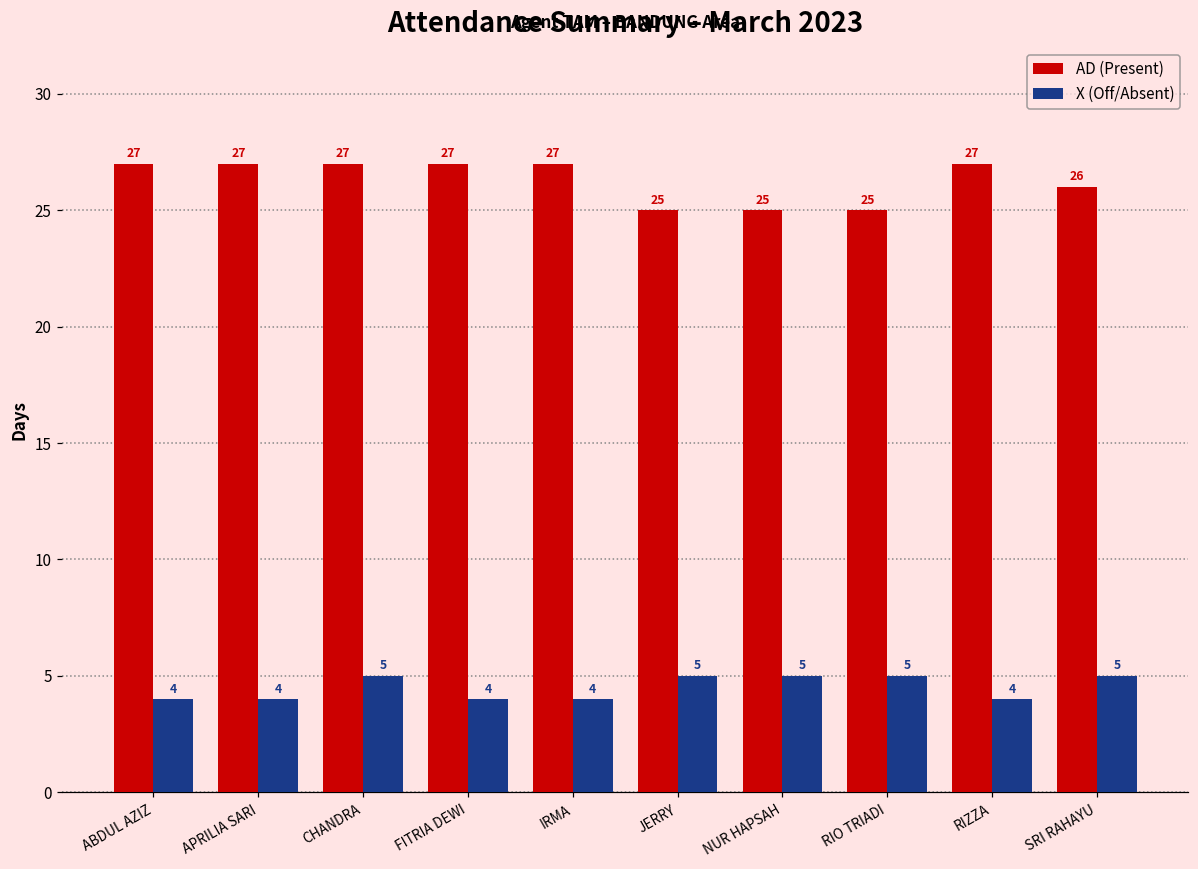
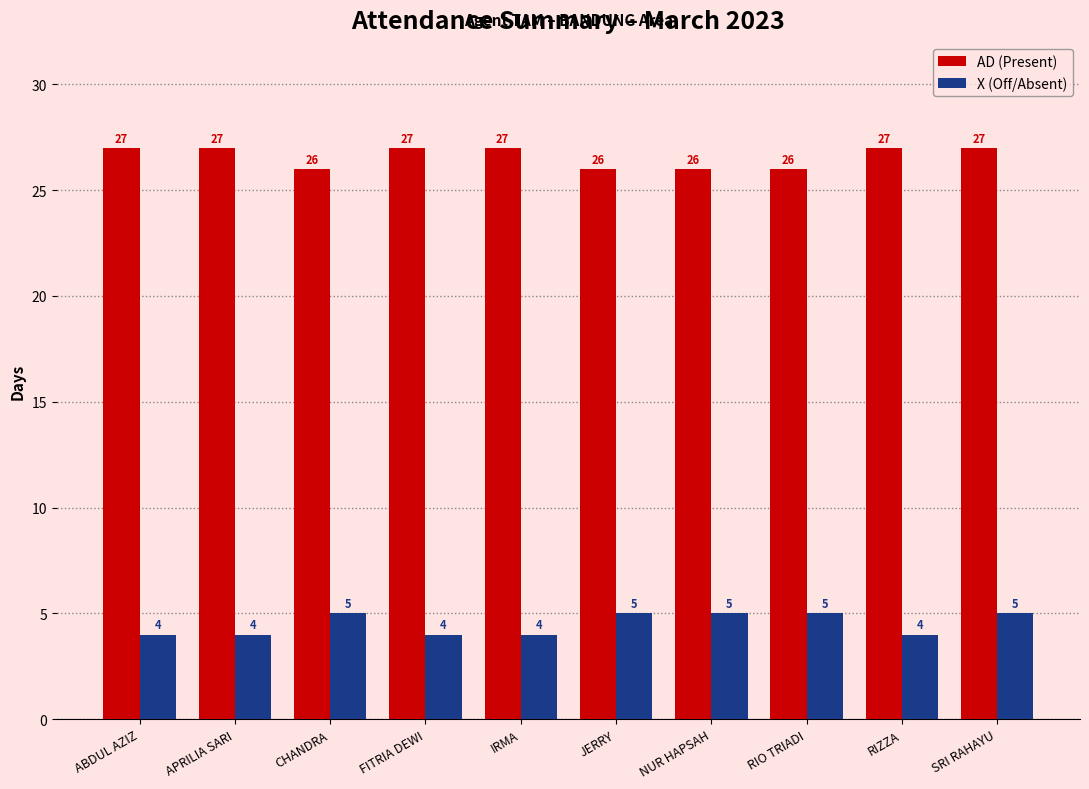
  {
    "AD (Present)": {
      "ABDUL AZIZ": 27,
      "APRILIA SARI": 27,
-     "CHANDRA": 27,
+     "CHANDRA": 26,
      "FITRIA DEWI": 27,
      "IRMA": 27,
-     "JERRY": 25,
-     "NUR HAPSAH": 25,
-     "RIO TRIADI": 25,
+     "JERRY": 26,
+     "NUR HAPSAH": 26,
+     "RIO TRIADI": 26,
      "RIZZA": 27,
-     "SRI RAHAYU": 26
+     "SRI RAHAYU": 27
    },
    "X (Off/Absent)": {
      "ABDUL AZIZ": 4,
      "APRILIA SARI": 4,
      "CHANDRA": 5,
      "FITRIA DEWI": 4,
      "IRMA": 4,
      "JERRY": 5,
      "NUR HAPSAH": 5,
      "RIO TRIADI": 5,
      "RIZZA": 4,
      "SRI RAHAYU": 5
    }
  }
